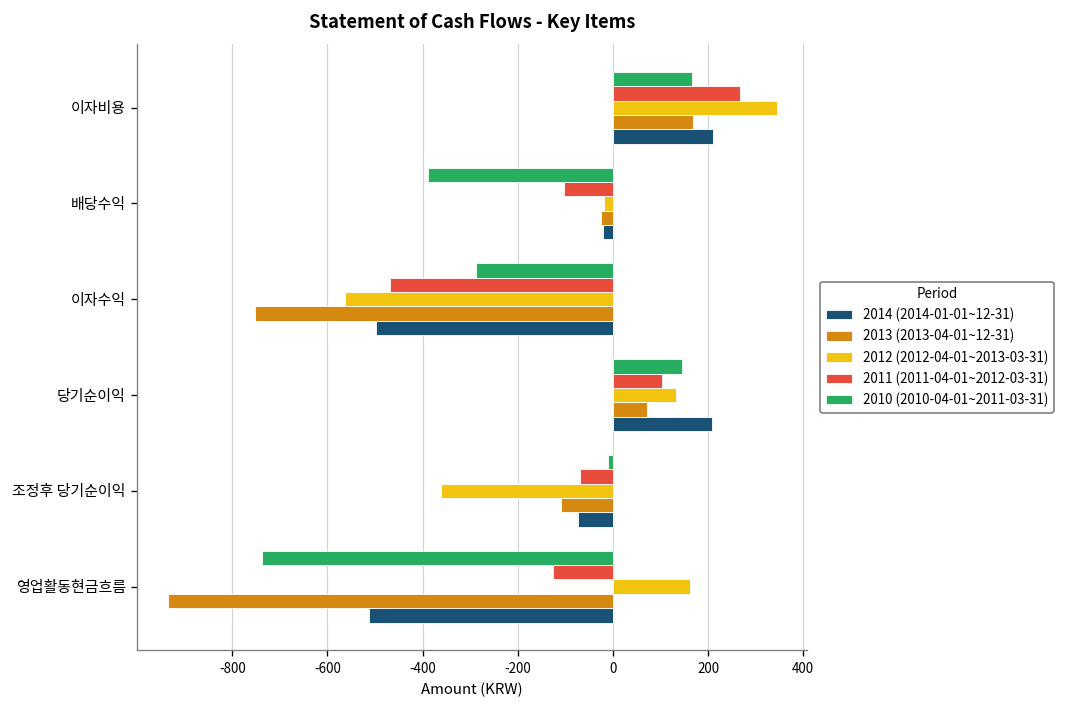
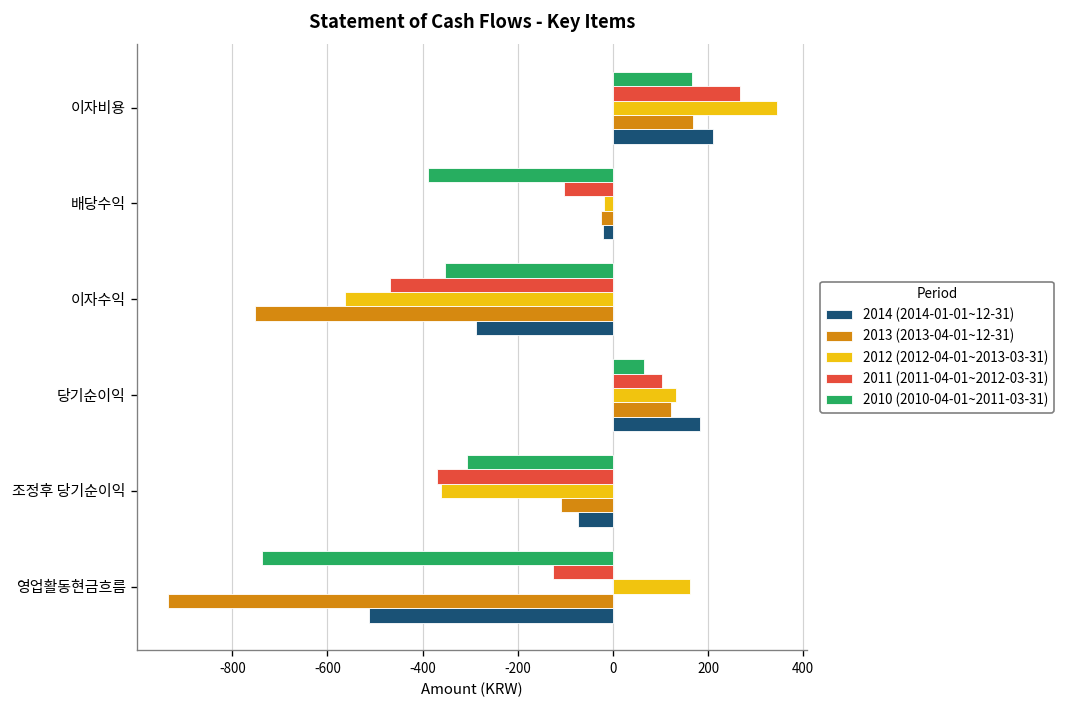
  {
    "2014 (2014-01-01~12-31)": {
      "이자비용": 210,
      "배당수익": -20,
-     "이자수익": -500,
-     "당기순이익": 210,
+     "이자수익": -290,
+     "당기순이익": 180,
      "조정후 당기순이익": -70,
      "영업활동현금흐름": -510
    },
    "2013 (2013-04-01~12-31)": {
      "이자비용": 170,
      "배당수익": -30,
      "이자수익": -750,
-     "당기순이익": 70,
+     "당기순이익": 120,
      "조정후 당기순이익": -110,
      "영업활동현금흐름": -940
    },
    "2012 (2012-04-01~2013-03-31)": {
      "이자비용": 340,
      "배당수익": -20,
      "이자수익": -560,
      "당기순이익": 130,
      "조정후 당기순이익": -360,
      "영업활동현금흐름": 160
    },
    "2011 (2011-04-01~2012-03-31)": {
      "이자비용": 270,
      "배당수익": -100,
      "이자수익": -470,
      "당기순이익": 100,
-     "조정후 당기순이익": -70,
+     "조정후 당기순이익": -370,
      "영업활동현금흐름": -130
    },
    "2010 (2010-04-01~2011-03-31)": {
      "이자비용": 170,
      "배당수익": -390,
-     "이자수익": -290,
-     "당기순이익": 140,
-     "조정후 당기순이익": -10,
+     "이자수익": -350,
+     "당기순이익": 70,
+     "조정후 당기순이익": -310,
      "영업활동현금흐름": -740
    }
  }
